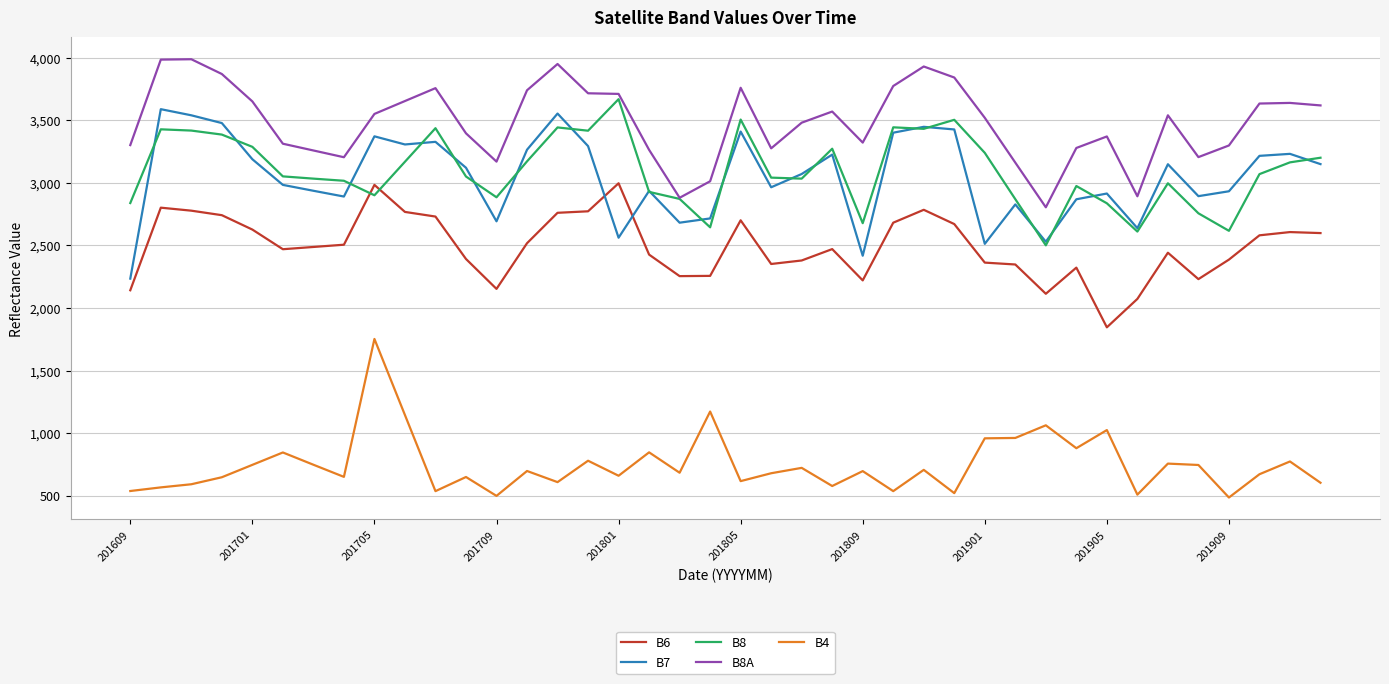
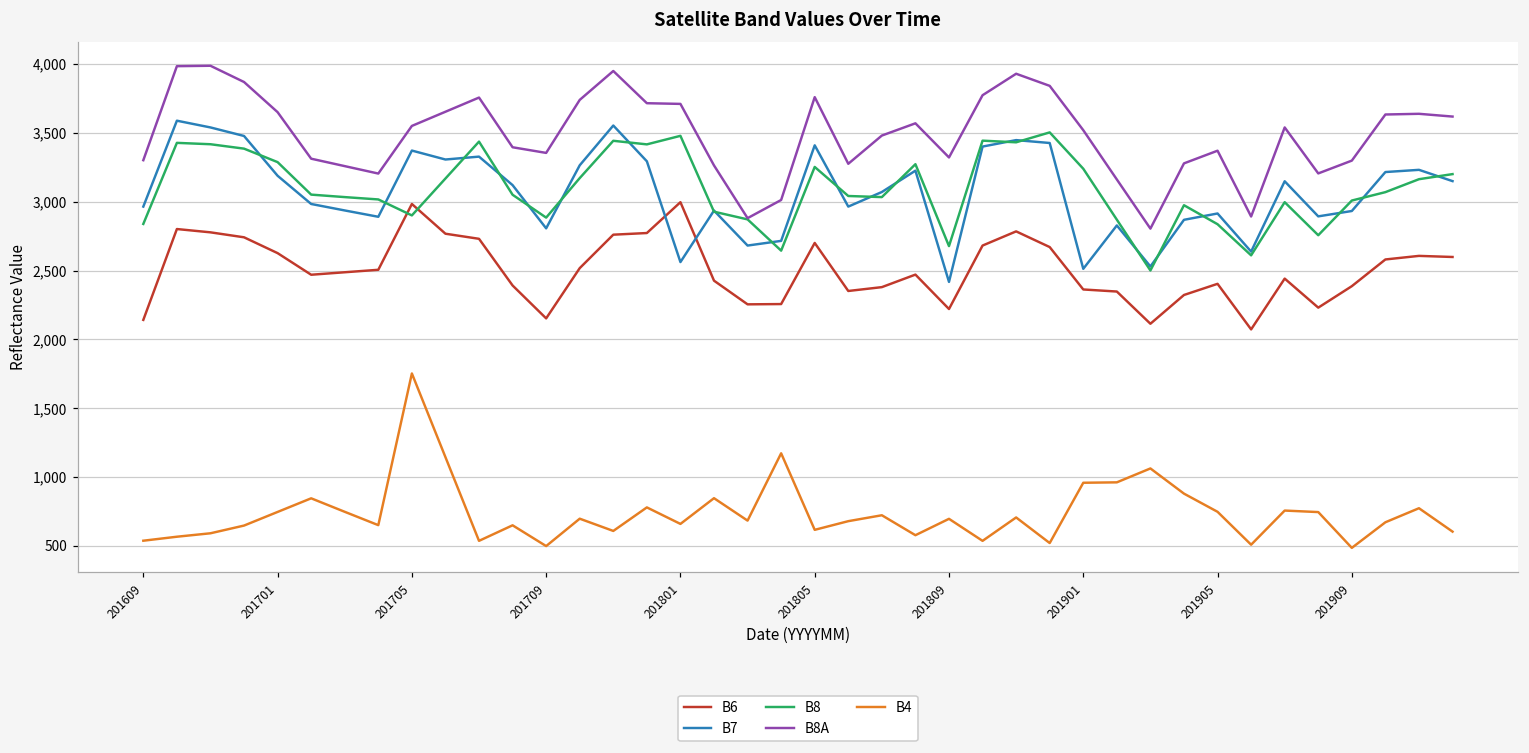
  {
    "B6": {
      "201609": "2,140",
      "201701": "2,630",
      "201705": "2,980",
      "201709": "2,150",
      "201801": "3,000",
      "201805": "2,700",
      "201809": "2,220",
      "201901": "2,360",
-     "201905": "1,850",
+     "201905": "2,400",
      "201909": "2,390"
    },
    "B7": {
-     "201609": "2,240",
+     "201609": "2,970",
      "201701": "3,190",
      "201705": "3,370",
-     "201709": "2,690",
+     "201709": "2,810",
      "201801": "2,560",
      "201805": "3,410",
      "201809": "2,420",
      "201901": "2,510",
      "201905": "2,920",
      "201909": "2,930"
    },
    "B8": {
      "201609": "2,840",
      "201701": "3,290",
      "201705": "2,900",
      "201709": "2,890",
-     "201801": "3,670",
-     "201805": "3,510",
+     "201801": "3,480",
+     "201805": "3,250",
      "201809": "2,680",
      "201901": "3,240",
      "201905": "2,840",
-     "201909": "2,620"
+     "201909": "3,010"
    },
    "B8A": {
      "201609": "3,300",
      "201701": "3,650",
      "201705": "3,550",
-     "201709": "3,170",
+     "201709": "3,360",
      "201801": "3,710",
      "201805": "3,760",
      "201809": "3,320",
      "201901": "3,520",
      "201905": "3,370",
      "201909": "3,300"
    },
    "B4": {
      "201609": "540",
      "201701": "750",
      "201705": "1,750",
      "201709": "500",
      "201801": "660",
      "201805": "620",
      "201809": "700",
      "201901": "960",
-     "201905": "1,030",
+     "201905": "750",
      "201909": "490"
    }
  }
